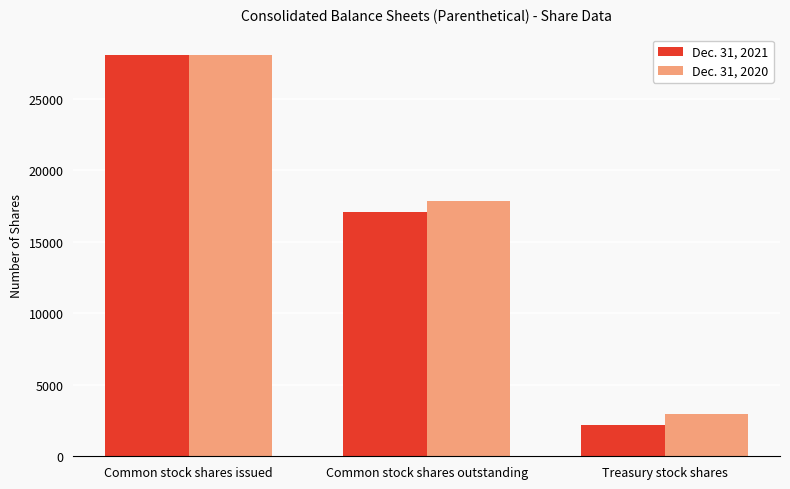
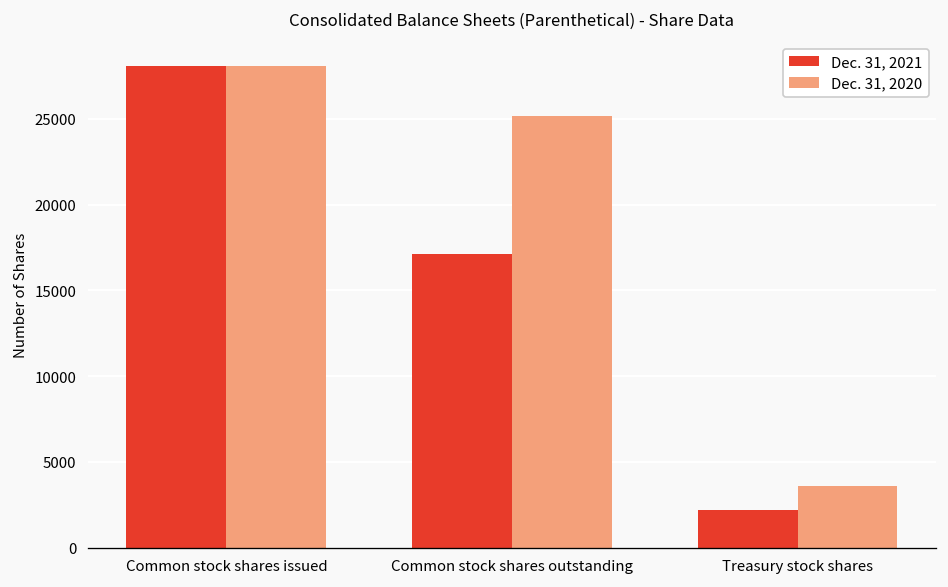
  {
    "Dec. 31, 2021": {
      "Common stock shares issued": 28100,
      "Common stock shares outstanding": 17100,
      "Treasury stock shares": 2200
    },
    "Dec. 31, 2020": {
      "Common stock shares issued": 28100,
-     "Common stock shares outstanding": 17900,
-     "Treasury stock shares": 2900
+     "Common stock shares outstanding": 25200,
+     "Treasury stock shares": 3600
    }
  }
